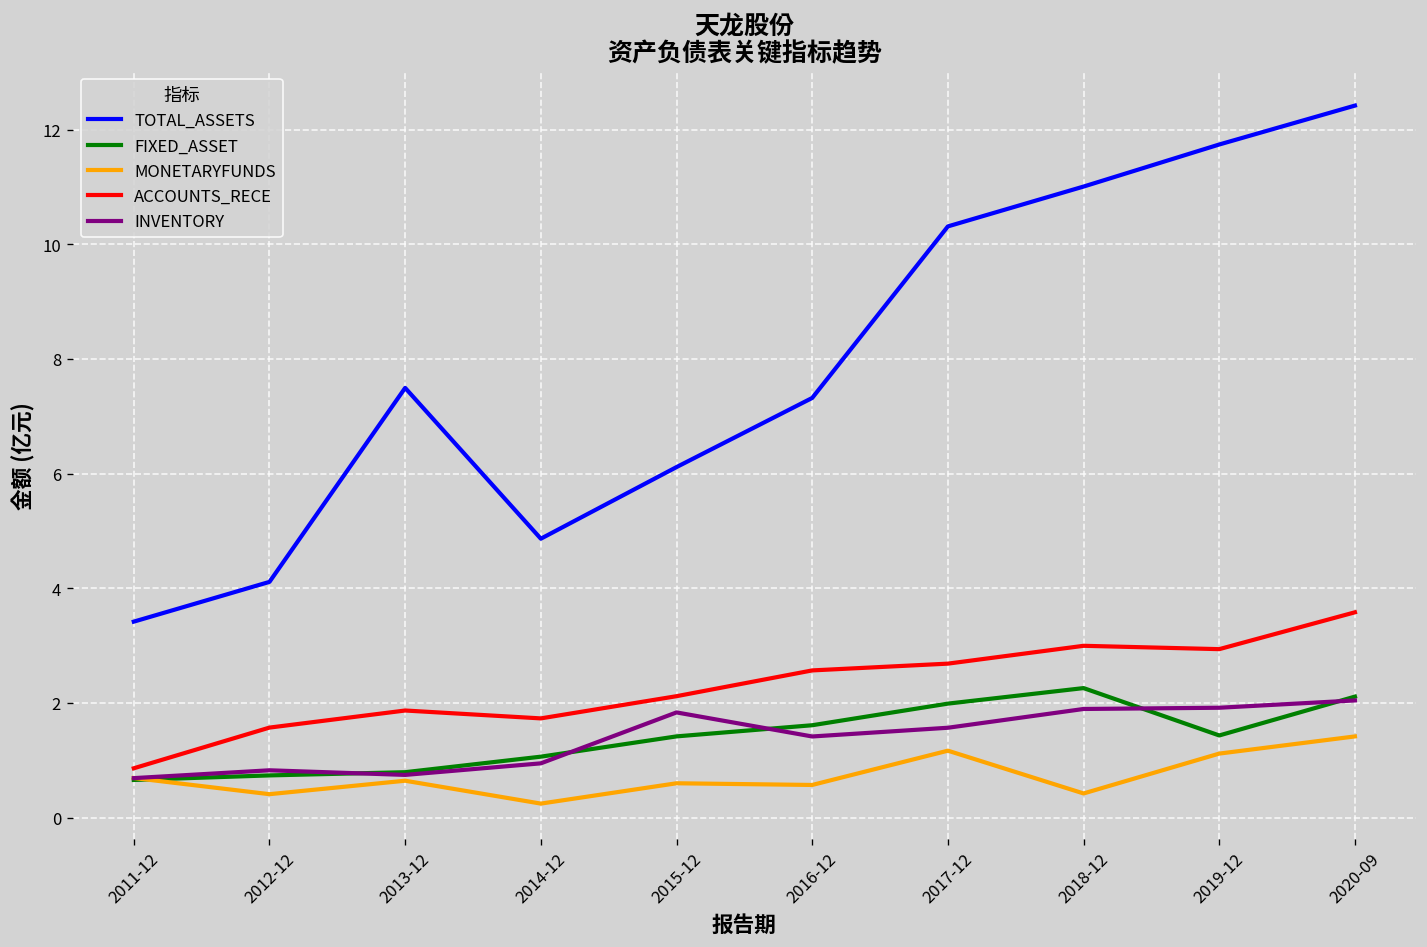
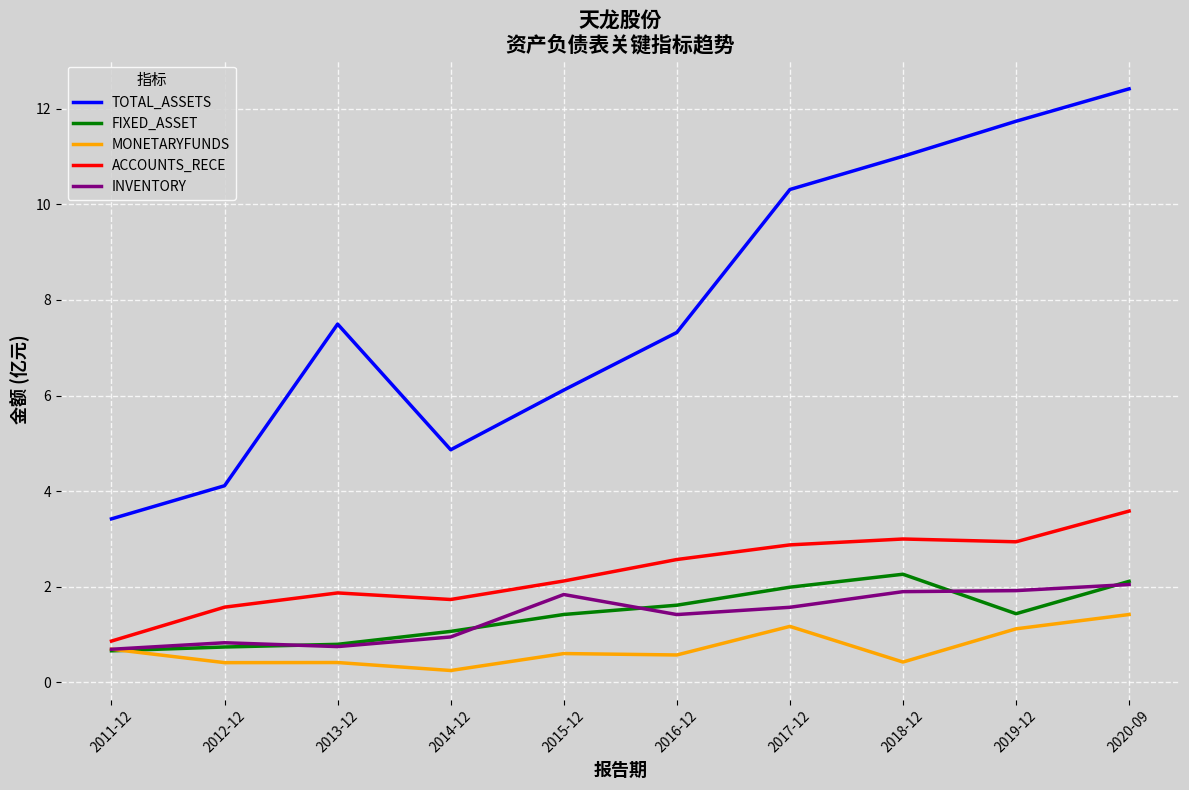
  {
    "TOTAL_ASSETS": {
      "2011-12": 3.4,
      "2012-12": 4.1,
      "2013-12": 7.5,
      "2014-12": 4.9,
      "2015-12": 6.1,
      "2016-12": 7.3,
      "2017-12": 10.3,
      "2018-12": 11.0,
      "2019-12": 11.7,
      "2020-09": 12.4
    },
    "FIXED_ASSET": {
      "2012-12": 0.7,
      "2014-12": 1.1,
      "2015-12": 1.4,
      "2016-12": 1.6,
      "2017-12": 2.0,
      "2018-12": 2.3,
      "2019-12": 1.4,
      "2020-09": 2.1
    },
    "MONETARYFUNDS": {
      "2012-12": 0.4,
-     "2013-12": 0.6,
+     "2013-12": 0.4,
      "2014-12": 0.2,
      "2015-12": 0.6,
      "2016-12": 0.6,
      "2017-12": 1.2,
      "2018-12": 0.4,
      "2019-12": 1.1,
      "2020-09": 1.4
    },
    "ACCOUNTS_RECE": {
      "2011-12": 0.9,
      "2012-12": 1.6,
      "2013-12": 1.9,
      "2014-12": 1.7,
      "2015-12": 2.1,
      "2016-12": 2.6,
-     "2017-12": 2.7,
+     "2017-12": 2.9,
      "2018-12": 3.0,
      "2019-12": 2.9,
      "2020-09": 3.6
    },
    "INVENTORY": {
      "2012-12": 0.8,
      "2014-12": 0.9,
      "2015-12": 1.8,
      "2016-12": 1.4,
      "2017-12": 1.6,
      "2018-12": 1.9,
      "2019-12": 1.9,
      "2020-09": 2.0
    }
  }
